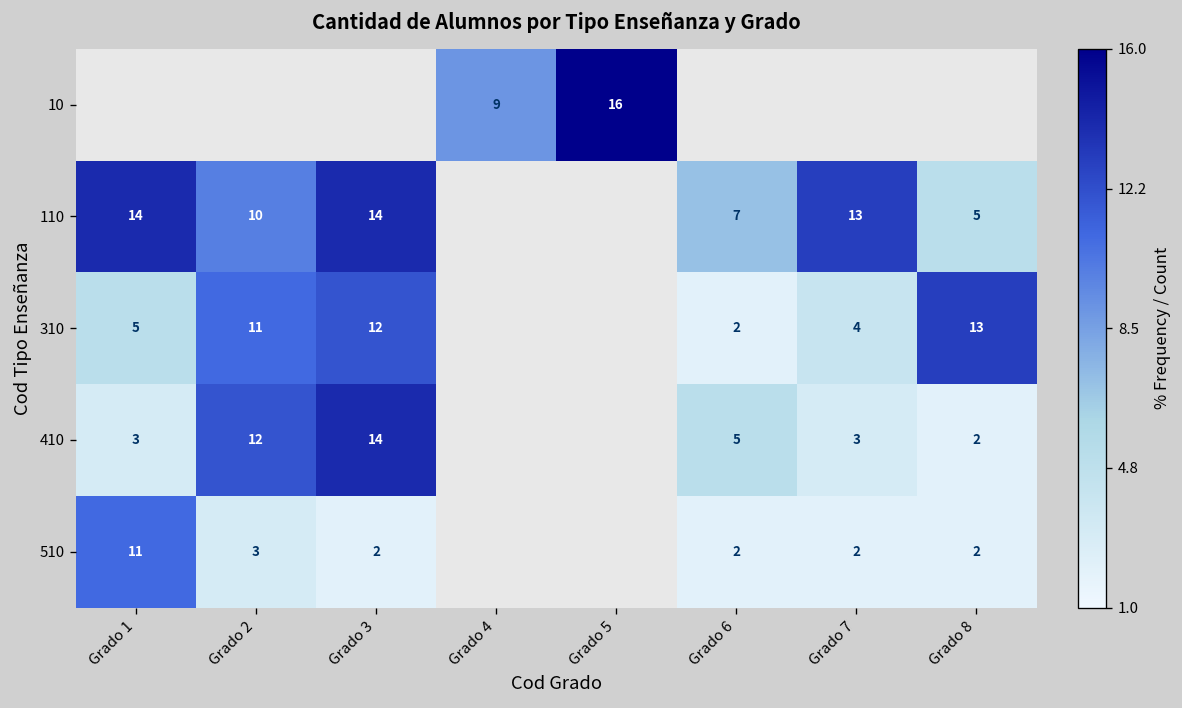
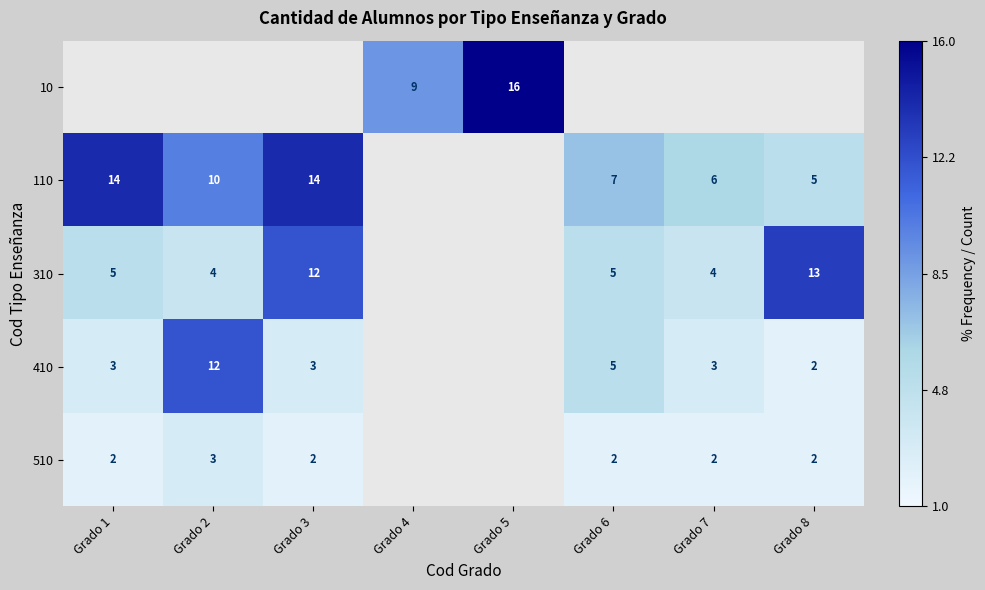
  {
    "10": {
      "Grado 4": 9,
      "Grado 5": 16
    },
    "110": {
      "Grado 1": 14,
      "Grado 2": 10,
      "Grado 3": 14,
      "Grado 6": 7,
-     "Grado 7": 13,
+     "Grado 7": 6,
      "Grado 8": 5
    },
    "310": {
      "Grado 1": 5,
-     "Grado 2": 11,
+     "Grado 2": 4,
      "Grado 3": 12,
-     "Grado 6": 2,
+     "Grado 6": 5,
      "Grado 7": 4,
      "Grado 8": 13
    },
    "410": {
      "Grado 1": 3,
      "Grado 2": 12,
-     "Grado 3": 14,
+     "Grado 3": 3,
      "Grado 6": 5,
      "Grado 7": 3,
      "Grado 8": 2
    },
    "510": {
-     "Grado 1": 11,
+     "Grado 1": 2,
      "Grado 2": 3,
      "Grado 3": 2,
      "Grado 6": 2,
      "Grado 7": 2,
      "Grado 8": 2
    }
  }
